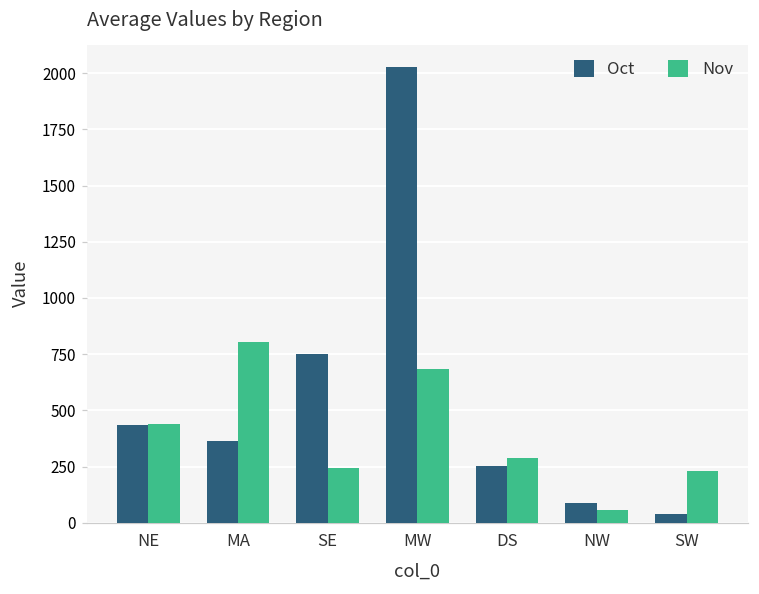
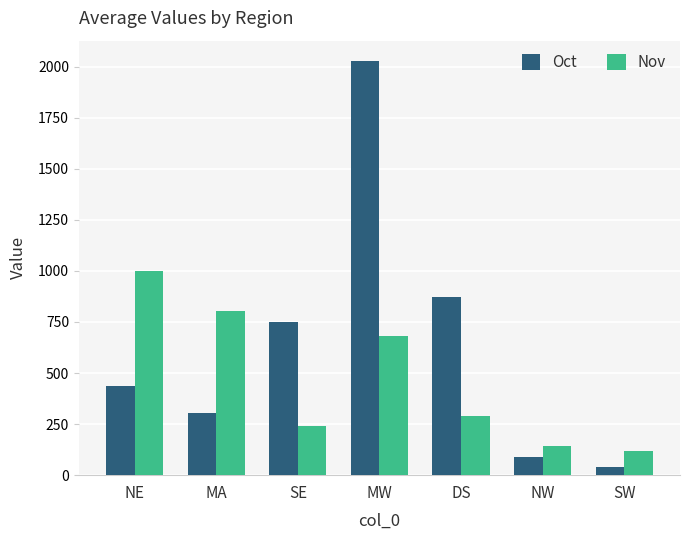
  {
    "Oct": {
      "NE": 440,
-     "MA": 360,
+     "MA": 300,
      "SE": 750,
      "MW": 2030,
-     "DS": 250,
+     "DS": 870,
      "NW": 90,
      "SW": 40
    },
    "Nov": {
-     "NE": 440,
+     "NE": 1000,
      "MA": 810,
      "SE": 240,
      "MW": 680,
      "DS": 290,
-     "NW": 60,
-     "SW": 230
+     "NW": 140,
+     "SW": 120
    }
  }
